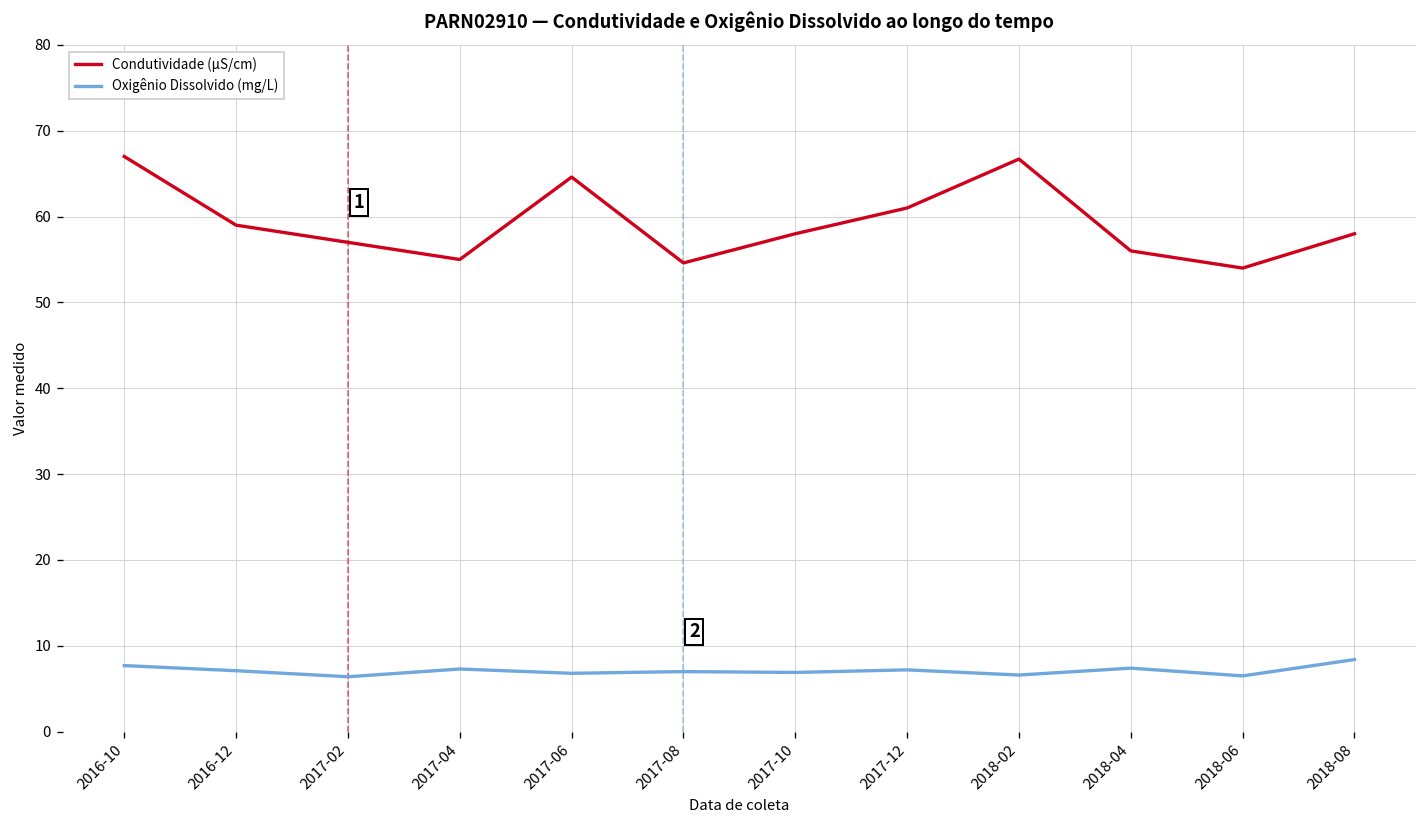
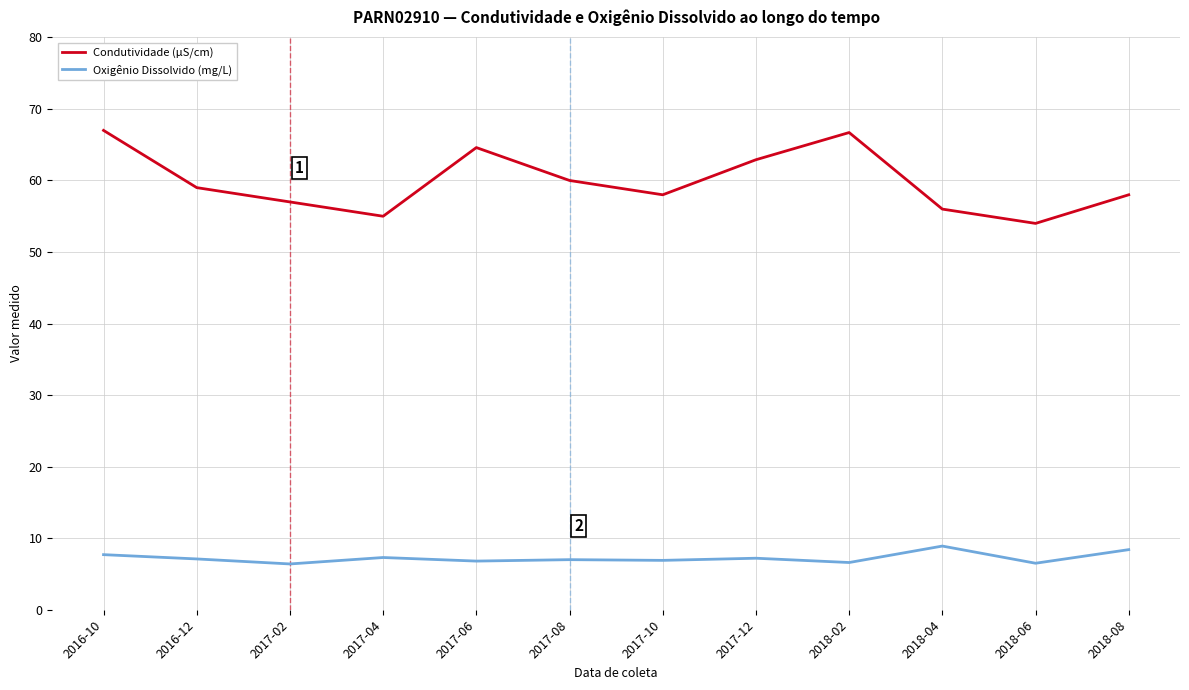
  {
    "Condutividade (µS/cm)": {
      "2016-10": 67,
      "2016-12": 59,
      "2017-02": 57,
      "2017-04": 55,
      "2017-06": 65,
-     "2017-08": 55,
+     "2017-08": 60,
      "2017-10": 58,
-     "2017-12": 61,
+     "2017-12": 63,
      "2018-02": 67,
      "2018-04": 56,
      "2018-06": 54,
      "2018-08": 58
    },
    "Oxigênio Dissolvido (mg/L)": {
      "2016-10": 8,
      "2016-12": 7,
      "2017-02": 6,
      "2017-04": 7,
      "2017-06": 7,
      "2017-08": 7,
      "2017-10": 7,
      "2017-12": 7,
      "2018-02": 7,
-     "2018-04": 7,
+     "2018-04": 9,
      "2018-06": 7,
      "2018-08": 8
    }
  }
